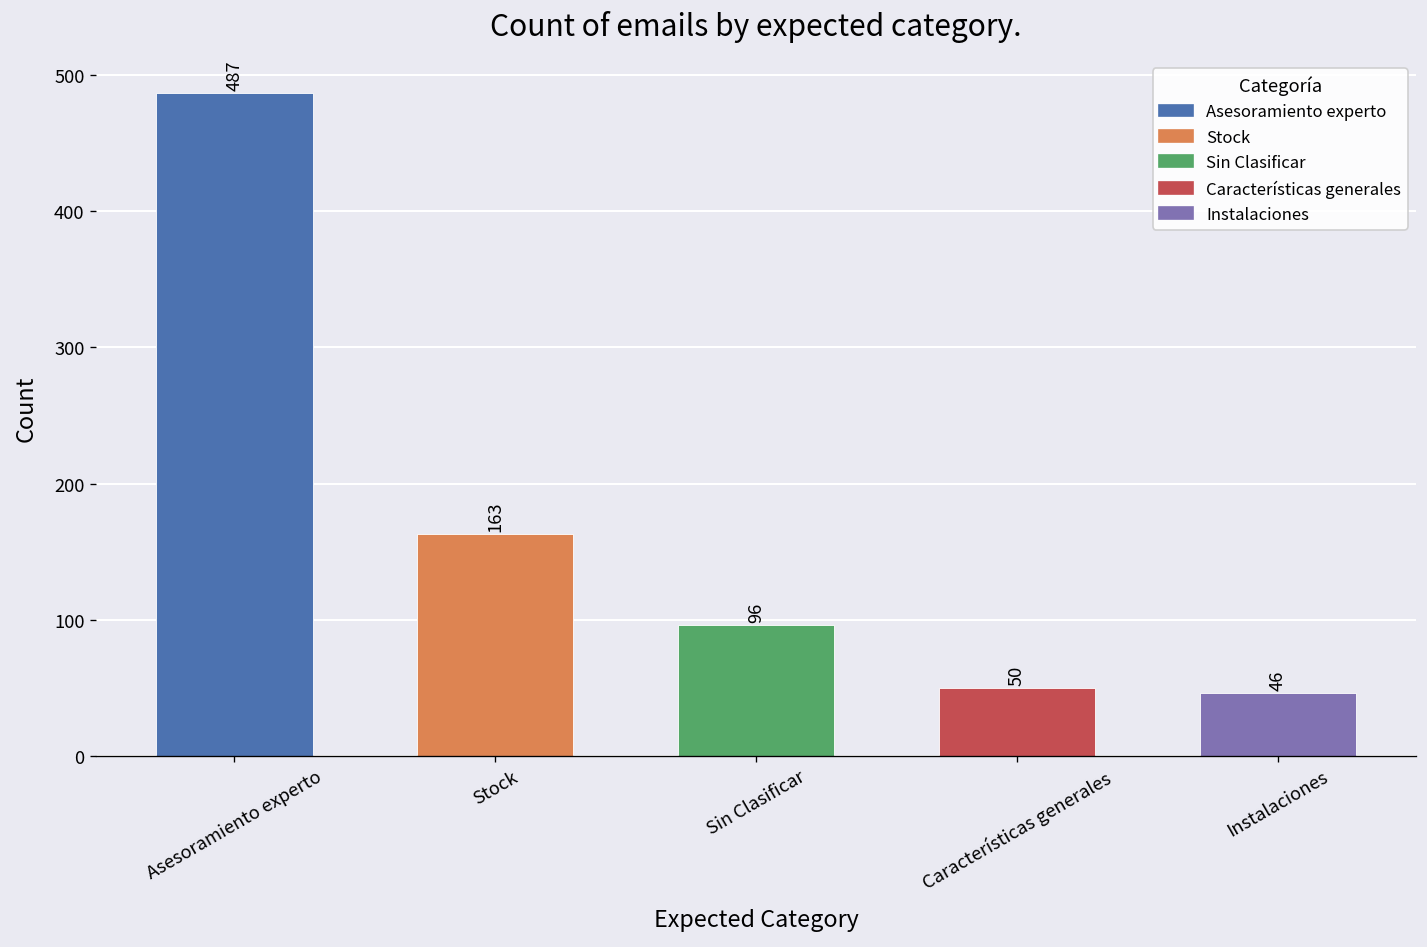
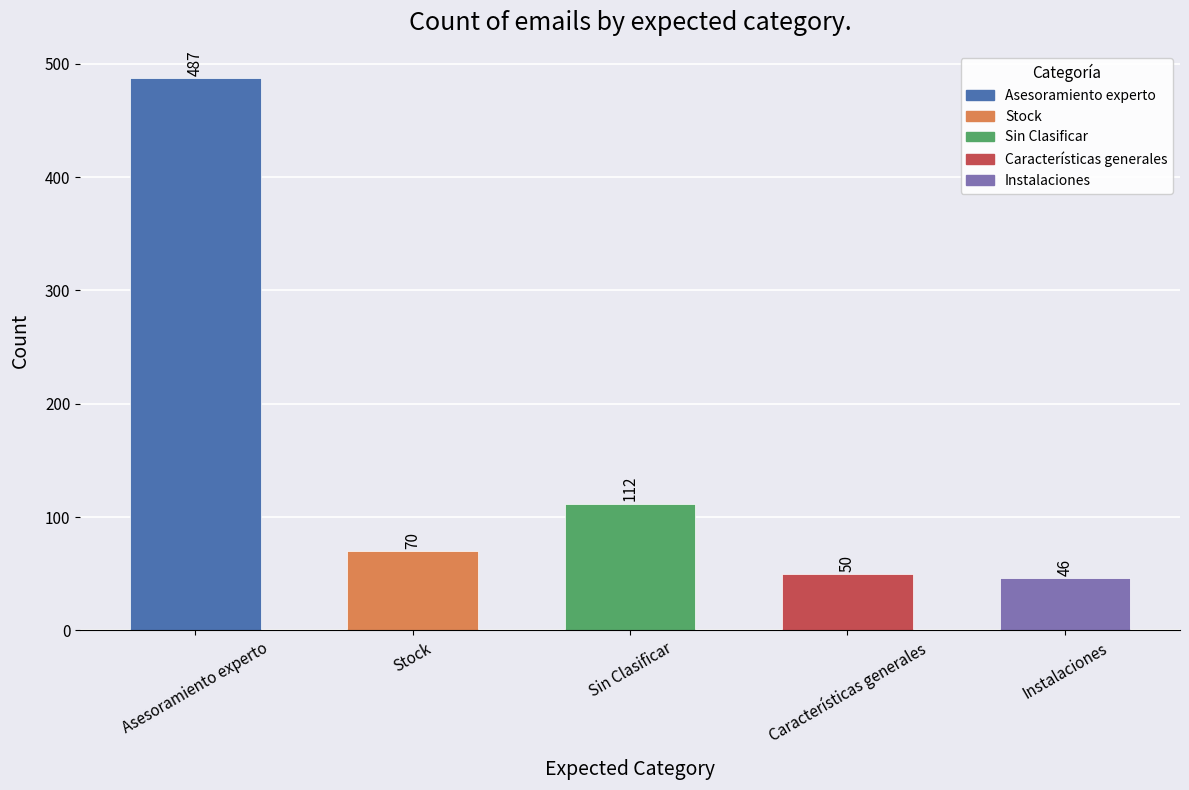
  {
    "Asesoramiento experto": 487,
-   "Stock": 163,
-   "Sin Clasificar": 96,
+   "Stock": 70,
+   "Sin Clasificar": 112,
    "Características generales": 50,
    "Instalaciones": 46
  }
